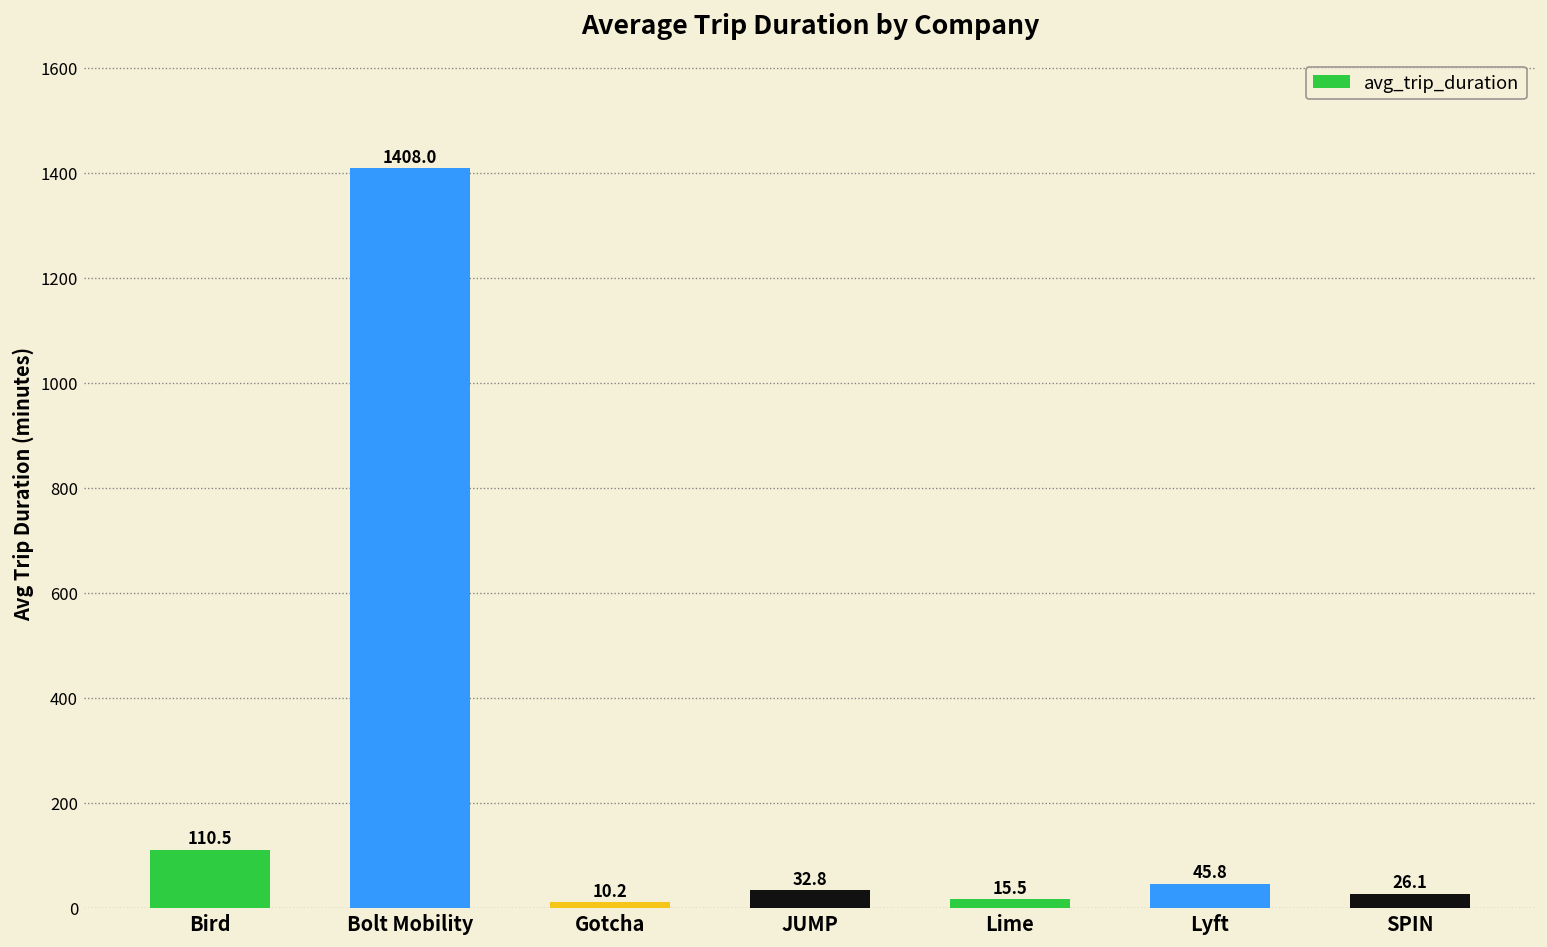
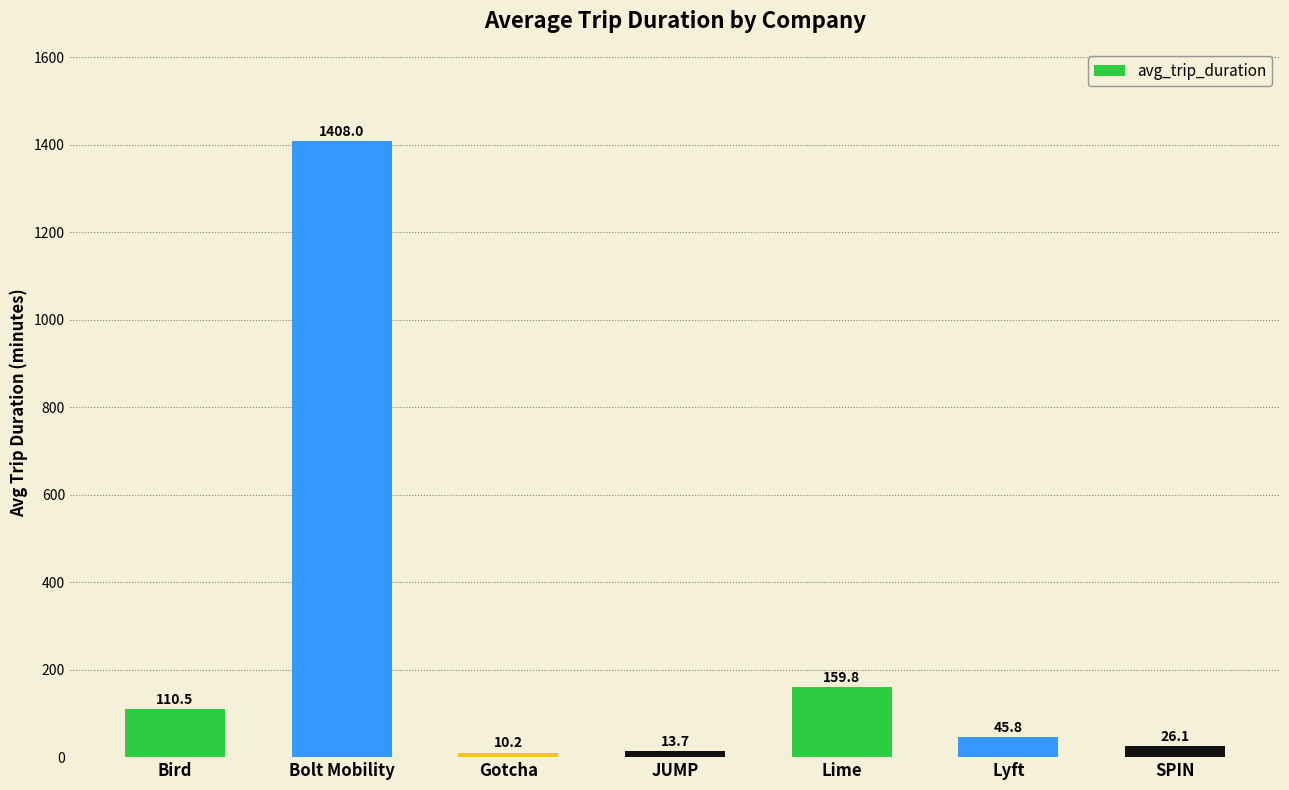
  {
    "Bird": 110.5,
    "Bolt Mobility": 1408.0,
    "Gotcha": 10.2,
-   "JUMP": 32.8,
-   "Lime": 15.5,
+   "JUMP": 13.7,
+   "Lime": 159.8,
    "Lyft": 45.8,
    "SPIN": 26.1
  }
